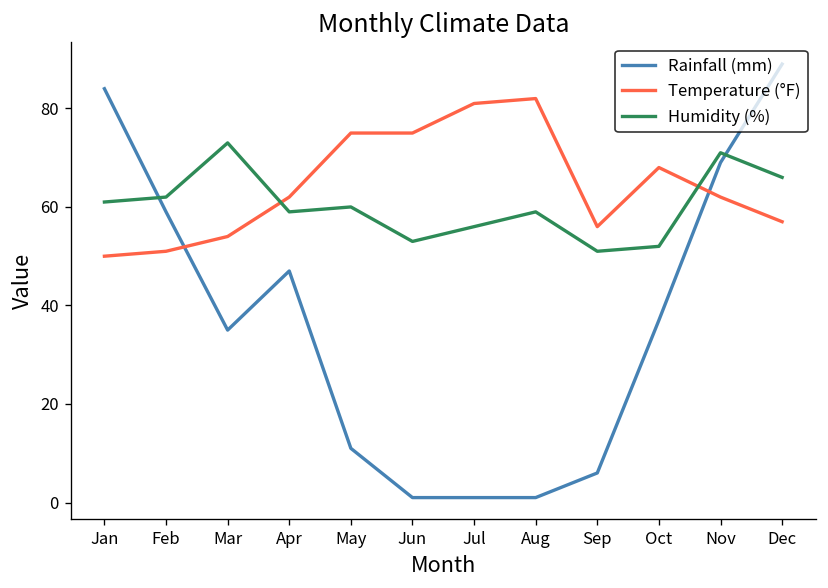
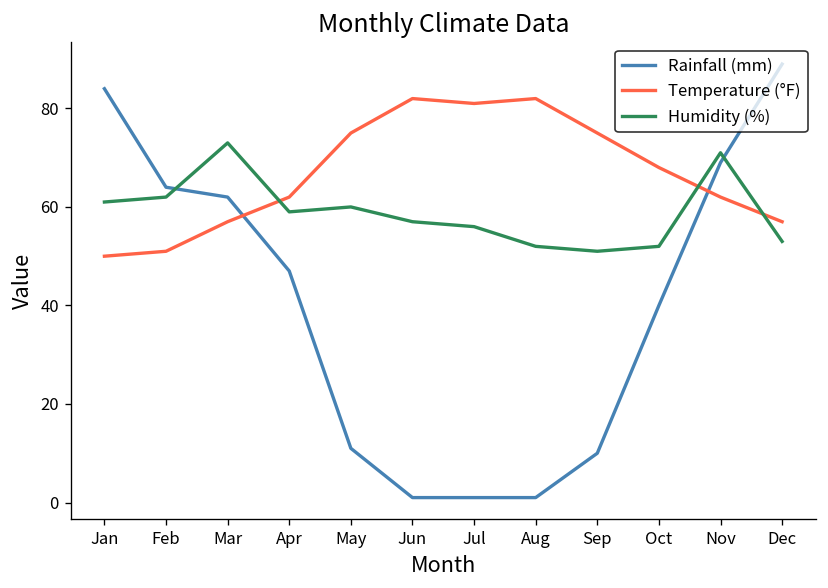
  {
    "Rainfall (mm)": {
      "Jan": 84,
-     "Feb": 59,
-     "Mar": 35,
+     "Feb": 64,
+     "Mar": 62,
      "Apr": 47,
      "May": 11,
      "Jun": 1,
      "Jul": 1,
      "Aug": 1,
-     "Sep": 6,
-     "Oct": 37,
+     "Sep": 10,
+     "Oct": 40,
      "Nov": 69
    },
    "Temperature (°F)": {
      "Jan": 50,
      "Feb": 51,
-     "Mar": 54,
+     "Mar": 57,
      "Apr": 62,
      "May": 75,
-     "Jun": 75,
+     "Jun": 82,
      "Jul": 81,
      "Aug": 82,
-     "Sep": 56,
+     "Sep": 75,
      "Oct": 68,
      "Nov": 62,
      "Dec": 57
    },
    "Humidity (%)": {
      "Jan": 61,
      "Feb": 62,
      "Mar": 73,
      "Apr": 59,
      "May": 60,
-     "Jun": 53,
+     "Jun": 57,
      "Jul": 56,
-     "Aug": 59,
+     "Aug": 52,
      "Sep": 51,
      "Oct": 52,
      "Nov": 71,
-     "Dec": 66
+     "Dec": 53
    }
  }
